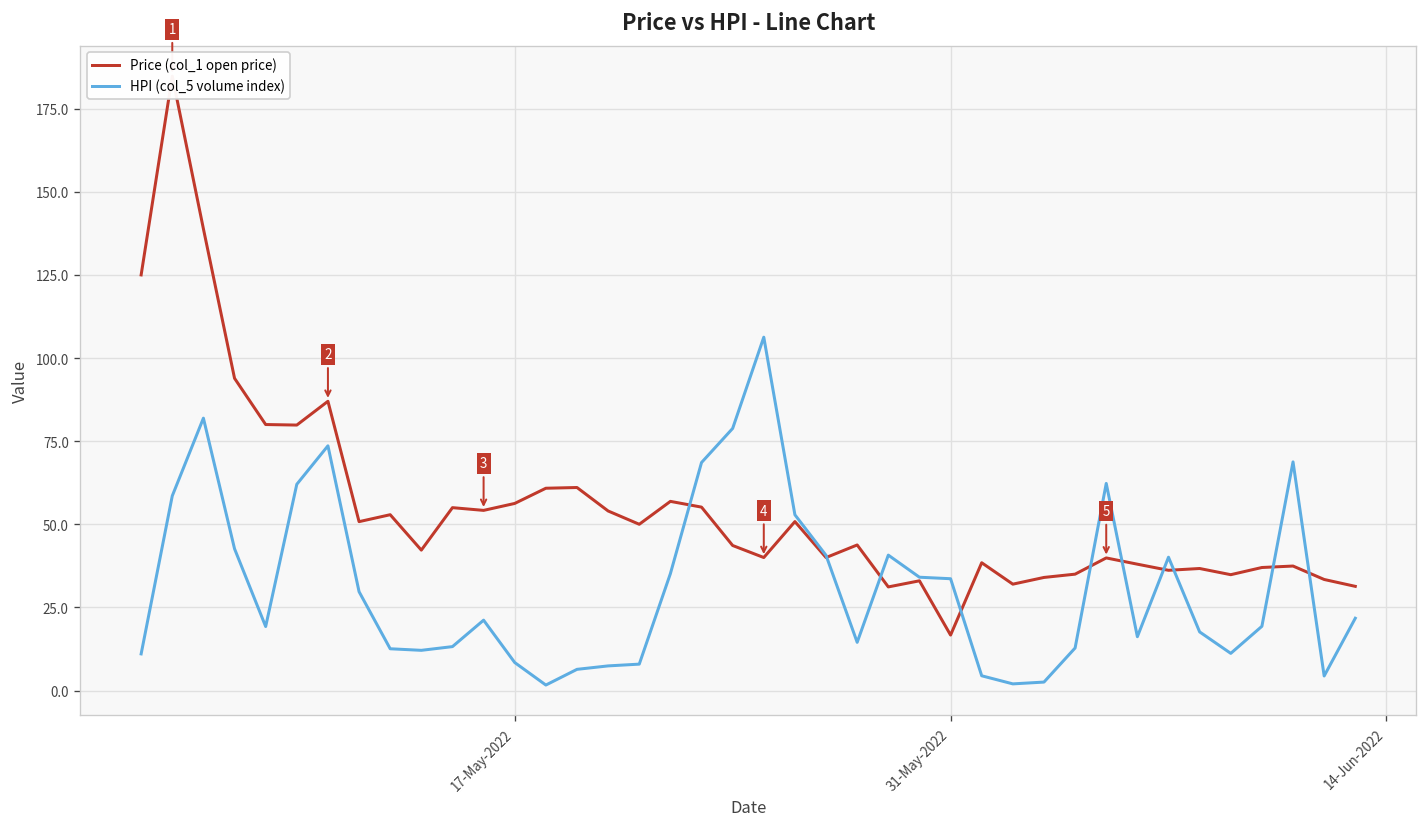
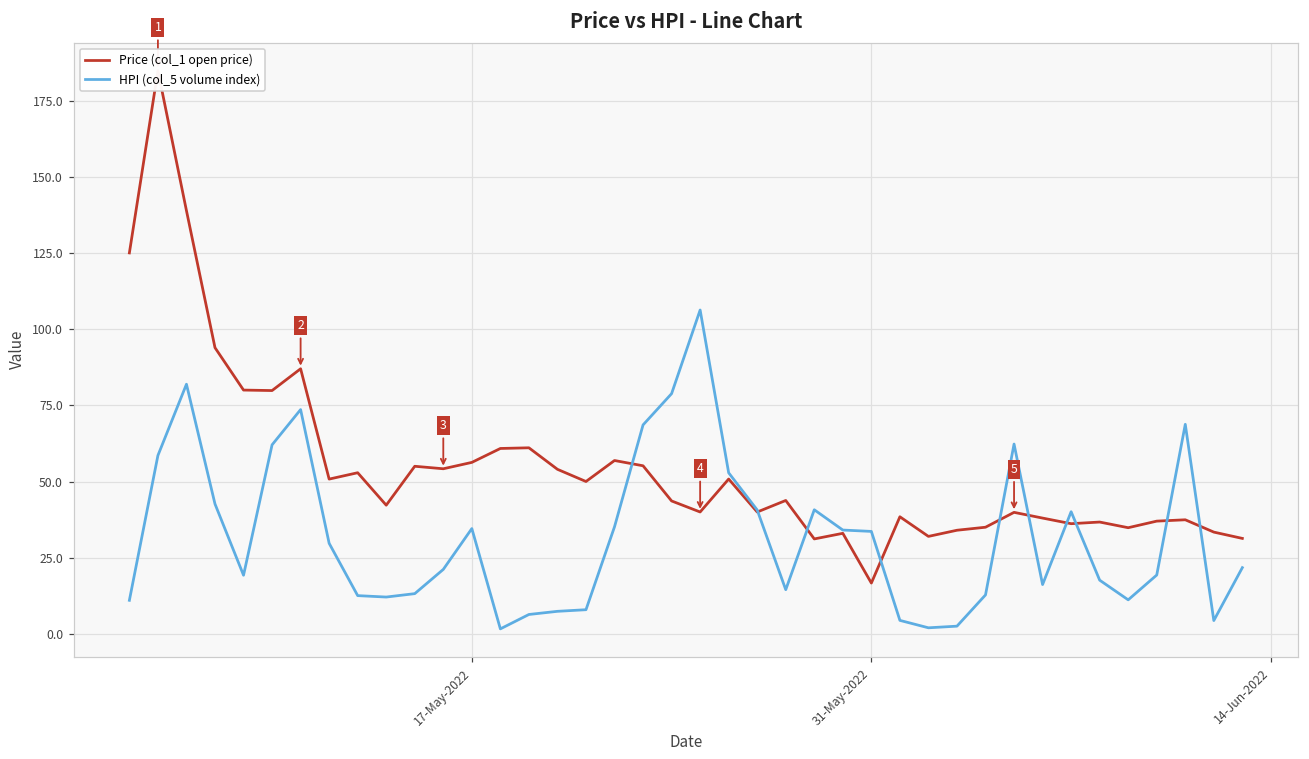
  {
    "Price (col_1 open price)": {
      "17-May-2022": 56,
      "31-May-2022": 17
    },
    "HPI (col_5 volume index)": {
-     "17-May-2022": 8,
+     "17-May-2022": 35,
      "31-May-2022": 34
    }
  }
